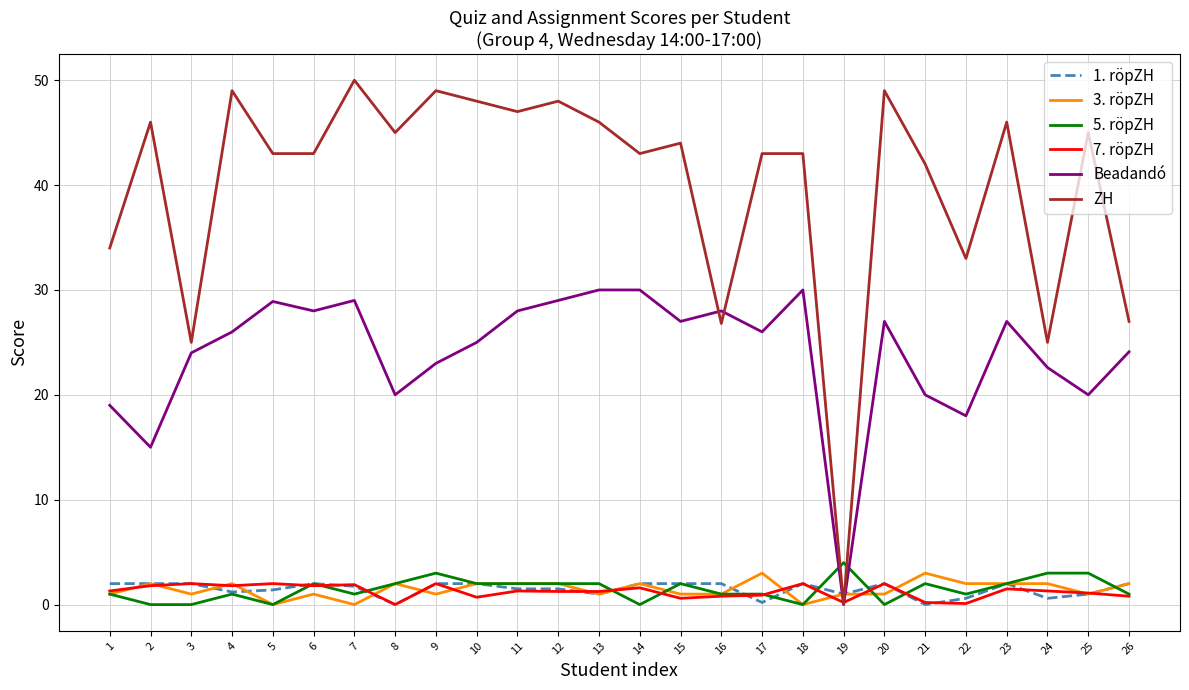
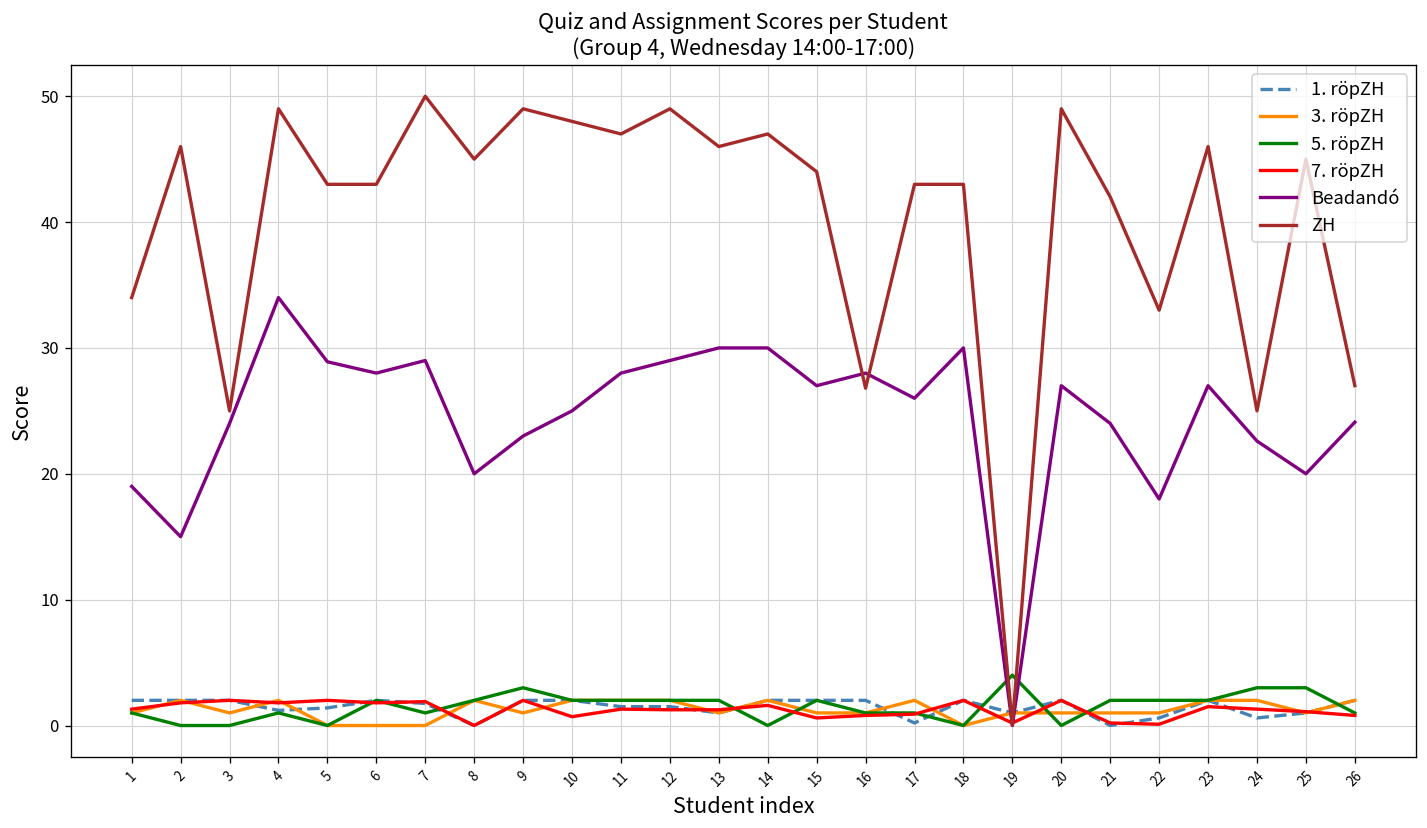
  {
    "1. röpZH": {
      "1": 2,
      "5": 1.4,
      "12": 1.5,
      "16": 2,
      "17": 0,
      "22": 0.6,
      "24": 0.6
    },
    "3. röpZH": {
      "3": 1,
-     "6": 1,
+     "6": 0,
      "7": 0,
      "9": 1,
      "15": 1,
-     "17": 3,
+     "17": 2,
      "20": 1,
-     "21": 3,
-     "22": 2,
+     "21": 1,
+     "22": 1,
      "24": 2
    },
    "5. röpZH": {
      "2": 0,
      "3": 0,
      "7": 1,
      "9": 3,
      "13": 2,
      "14": 0,
      "19": 4,
      "20": 0,
      "21": 2,
-     "22": 1,
+     "22": 2,
      "24": 3,
      "25": 3
    },
    "7. röpZH": {
      "1": 1.3,
      "5": 2,
      "10": 0.7,
      "12": 1.3,
      "13": 1.3,
      "14": 1.6,
      "15": 0.6,
      "22": 0,
      "23": 1.5,
      "24": 1.3
    },
    "Beadandó": {
      "1": 19,
      "2": 15,
      "3": 24,
-     "4": 26,
+     "4": 34,
      "5": 29,
      "6": 28,
      "7": 29,
      "8": 20,
      "9": 23,
      "10": 25,
      "11": 28,
      "12": 29,
      "13": 30,
      "14": 30,
      "15": 27,
      "16": 28,
      "17": 26,
      "18": 30,
      "20": 27,
-     "21": 20,
+     "21": 24,
      "22": 18,
      "23": 27,
      "24": 22.6,
      "25": 20,
      "26": 24
    },
    "ZH": {
      "1": 34,
      "2": 46,
      "3": 25,
      "4": 49,
      "5": 43,
      "6": 43,
      "7": 50,
      "8": 45,
      "9": 49,
      "10": 48,
      "11": 47,
-     "12": 48,
+     "12": 49,
      "13": 46,
-     "14": 43,
+     "14": 47,
      "15": 44,
      "16": 27,
      "17": 43,
      "18": 43,
      "20": 49,
      "21": 42,
      "22": 33,
      "23": 46,
      "24": 25,
      "26": 27
    }
  }
